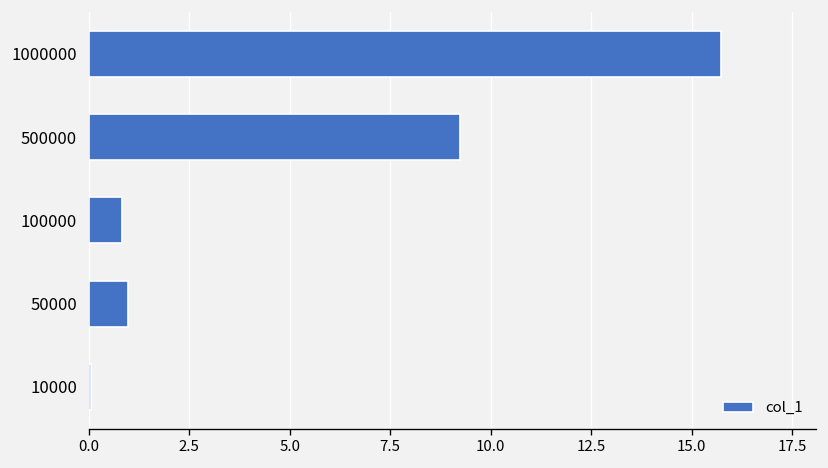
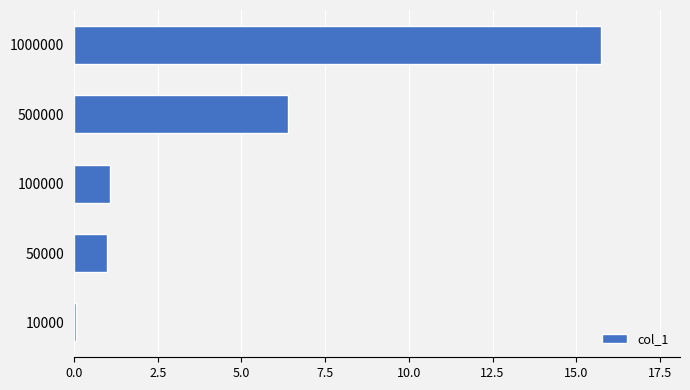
  {
    "1000000": 15.7,
-   "500000": 9.2,
-   "100000": 0.8,
+   "500000": 6.4,
+   "100000": 1.1,
    "50000": 1.0
  }
